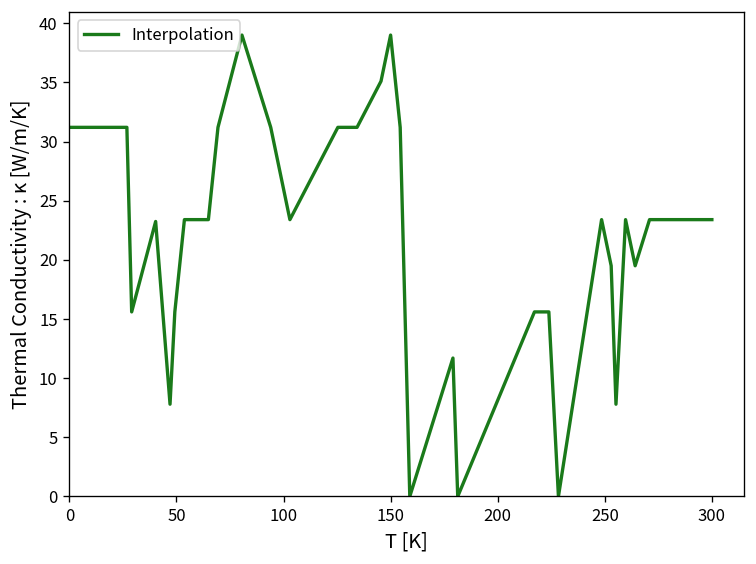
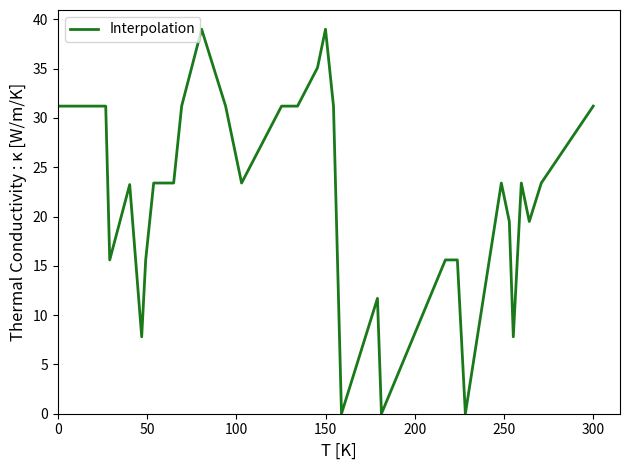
  {
    "0": 31,
    "150": 39,
-   "300": 23
+   "300": 31
  }
